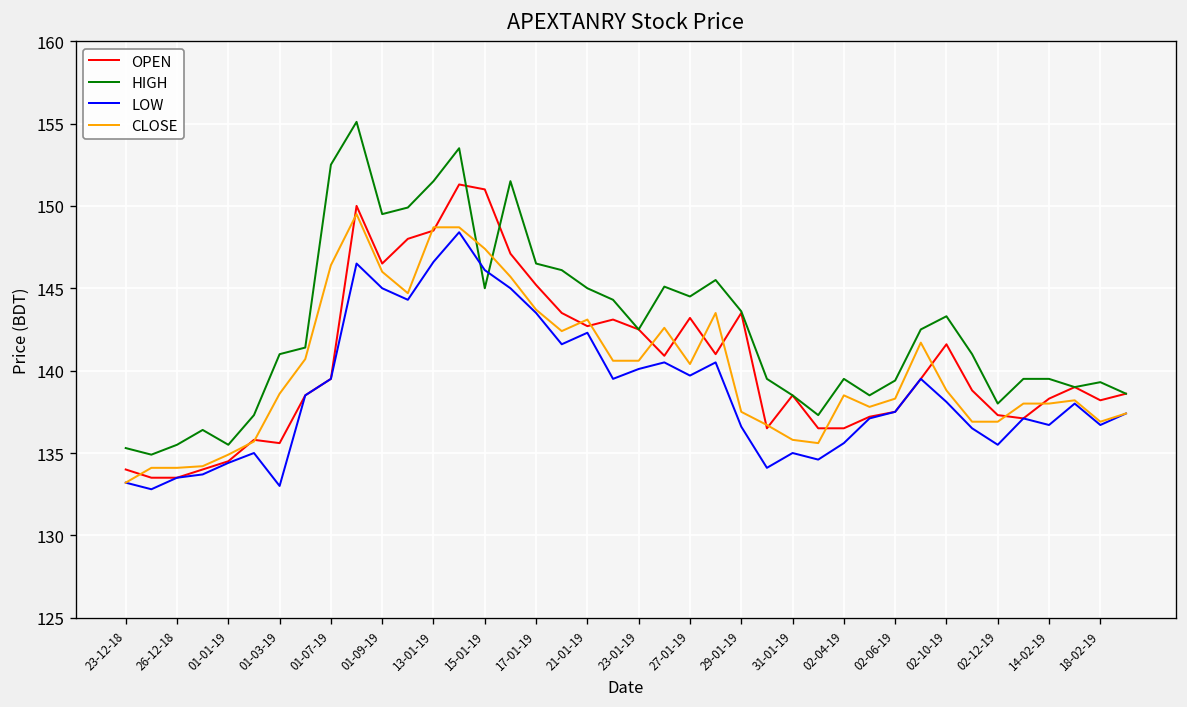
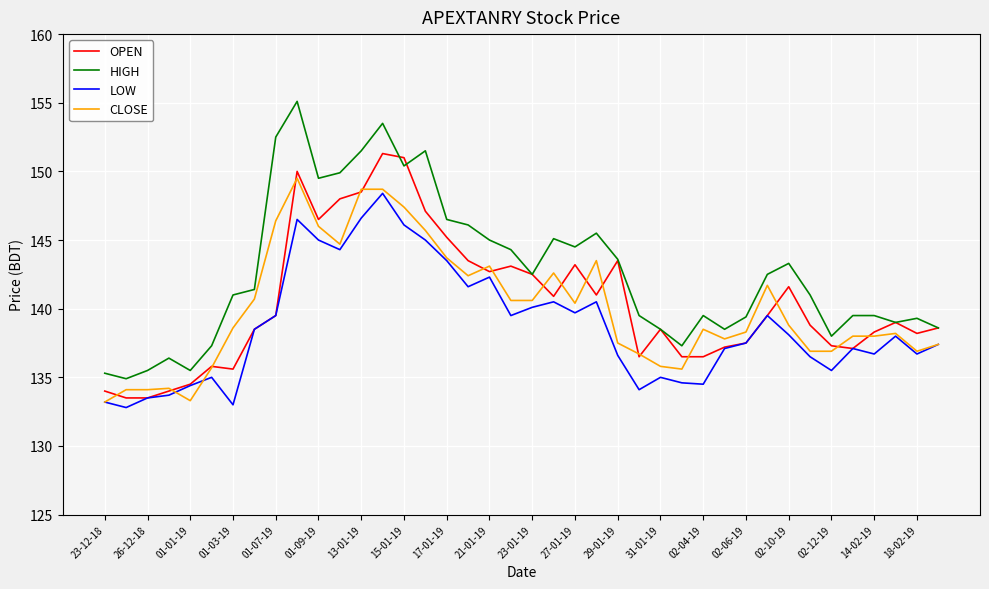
  {
    "OPEN": {
      "23-12-18": 134.0,
      "01-03-19": 135.6,
      "01-09-19": 146.5,
      "13-01-19": 148.5,
      "15-01-19": 151.0,
      "17-01-19": 145.2,
      "21-01-19": 142.7,
      "27-01-19": 143.2,
      "02-04-19": 136.5,
      "02-10-19": 141.6,
      "02-12-19": 137.3,
      "14-02-19": 138.3,
      "18-02-19": 138.2
    },
    "HIGH": {
      "23-12-18": 135.3,
      "26-12-18": 135.5,
      "01-01-19": 135.5,
      "01-03-19": 141.0,
      "01-07-19": 152.5,
      "01-09-19": 149.5,
      "13-01-19": 151.5,
-     "15-01-19": 145.0,
+     "15-01-19": 150.4,
      "17-01-19": 146.5,
      "21-01-19": 145.0,
      "27-01-19": 144.5,
      "02-04-19": 139.5,
      "02-06-19": 139.4,
      "02-10-19": 143.3,
      "02-12-19": 138.0,
      "14-02-19": 139.5,
      "18-02-19": 139.3
    },
    "LOW": {
      "01-03-19": 133.0,
      "01-09-19": 145.0,
      "13-01-19": 146.6,
      "15-01-19": 146.1,
      "17-01-19": 143.5,
      "21-01-19": 142.3,
      "23-01-19": 140.1,
      "27-01-19": 139.7,
      "29-01-19": 136.6,
      "31-01-19": 135.0,
-     "02-04-19": 135.6,
+     "02-04-19": 134.5,
      "02-10-19": 138.1,
      "02-12-19": 135.5,
      "14-02-19": 136.7,
      "18-02-19": 136.7
    },
    "CLOSE": {
      "26-12-18": 134.1,
-     "01-01-19": 134.9,
+     "01-01-19": 133.3,
      "01-03-19": 138.6,
      "01-07-19": 146.4,
      "01-09-19": 146.0,
      "13-01-19": 148.7,
      "15-01-19": 147.4,
      "17-01-19": 143.7,
      "21-01-19": 143.1,
      "23-01-19": 140.6,
      "27-01-19": 140.4,
      "29-01-19": 137.5,
      "31-01-19": 135.8,
      "02-04-19": 138.5,
      "02-06-19": 138.3,
      "02-10-19": 138.8,
      "02-12-19": 136.9,
      "14-02-19": 138.0,
      "18-02-19": 136.9
    }
  }
